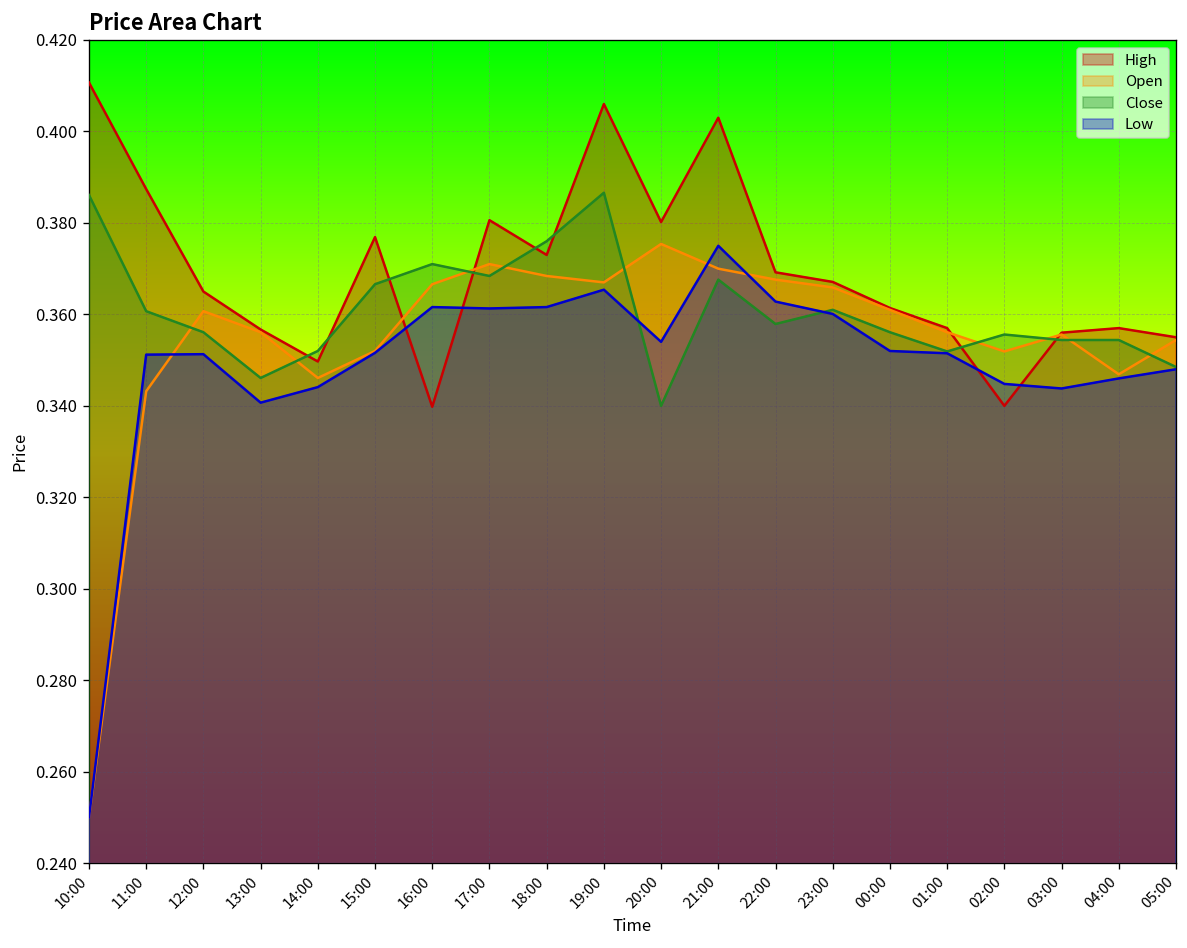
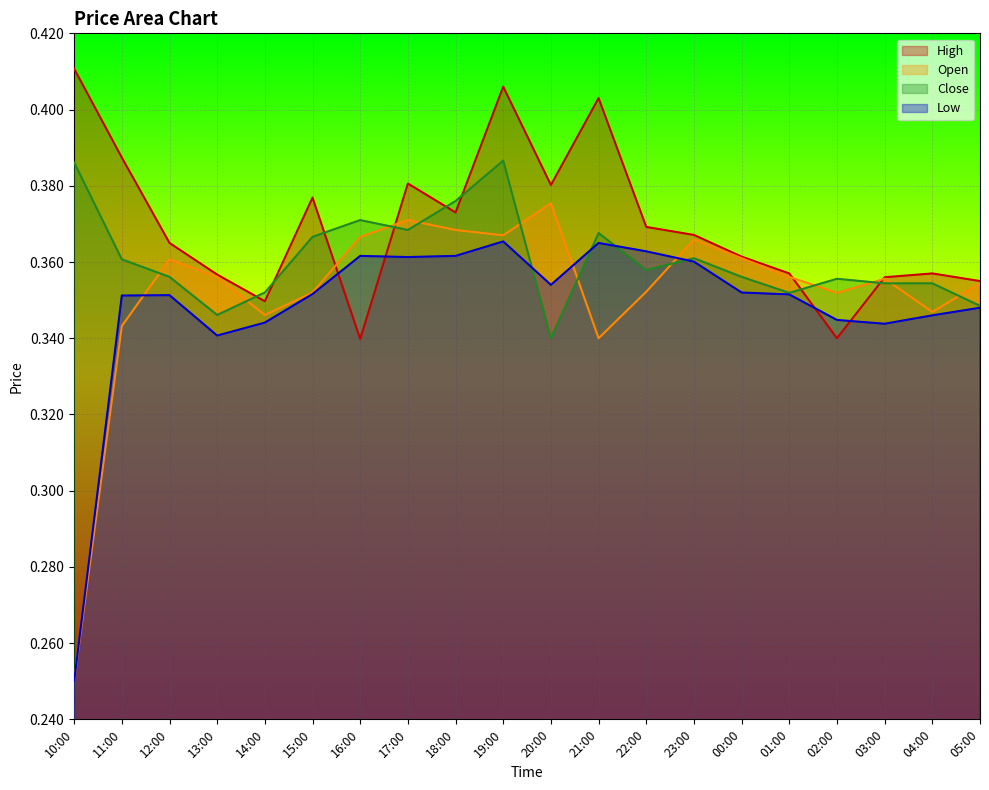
  {
    "High": {
      "10:00": 0.411,
      "11:00": 0.387,
      "12:00": 0.365,
      "14:00": 0.350,
      "15:00": 0.377,
      "16:00": 0.340,
      "17:00": 0.381,
      "18:00": 0.373,
      "19:00": 0.406,
      "20:00": 0.380,
      "21:00": 0.403,
      "22:00": 0.369,
      "23:00": 0.367,
      "01:00": 0.357,
      "02:00": 0.340,
      "04:00": 0.357
    },
    "Open": {
      "11:00": 0.343,
      "12:00": 0.361,
      "14:00": 0.346,
      "16:00": 0.367,
      "17:00": 0.371,
      "18:00": 0.368,
      "19:00": 0.367,
      "20:00": 0.375,
-     "21:00": 0.37,
-     "22:00": 0.368,
+     "21:00": 0.34,
+     "22:00": 0.352,
      "23:00": 0.366,
      "01:00": 0.356,
      "02:00": 0.352,
      "04:00": 0.347
    },
    "Close": {
      "10:00": 0.386,
      "11:00": 0.361,
      "12:00": 0.356,
      "13:00": 0.346,
      "14:00": 0.352,
      "15:00": 0.367,
      "16:00": 0.371,
      "17:00": 0.368,
      "18:00": 0.376,
      "19:00": 0.387,
      "20:00": 0.340,
      "21:00": 0.368,
      "22:00": 0.358,
      "23:00": 0.361,
      "00:00": 0.356,
      "02:00": 0.356,
      "03:00": 0.354,
      "04:00": 0.354
    },
    "Low": {
      "11:00": 0.351,
      "12:00": 0.351,
      "13:00": 0.341,
      "14:00": 0.344,
      "16:00": 0.362,
      "17:00": 0.361,
      "18:00": 0.362,
      "19:00": 0.365,
      "20:00": 0.354,
-     "21:00": 0.375,
+     "21:00": 0.365,
      "22:00": 0.363,
      "23:00": 0.360,
      "00:00": 0.352,
      "02:00": 0.345,
      "03:00": 0.344,
      "04:00": 0.346
    }
  }
